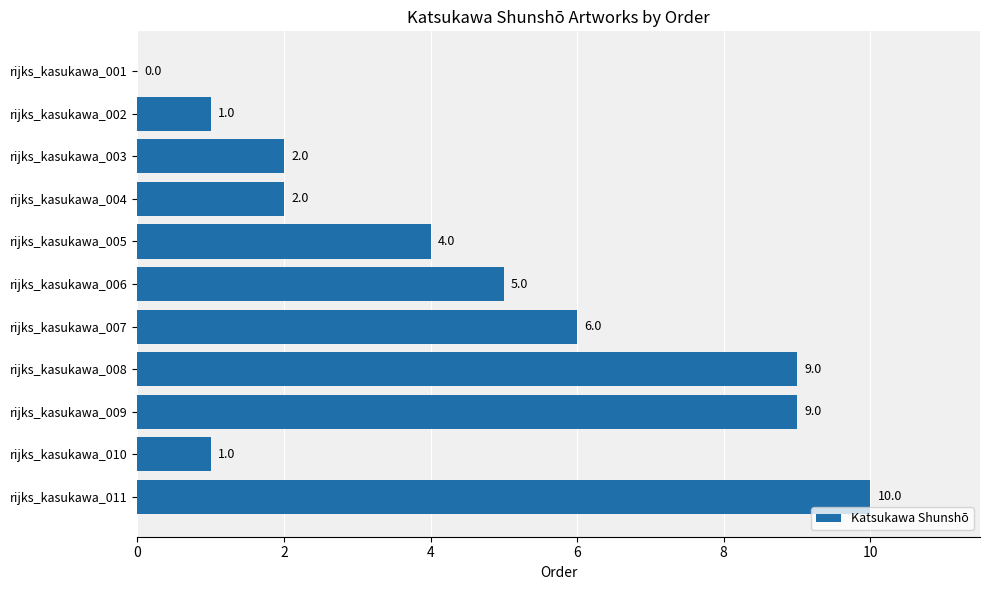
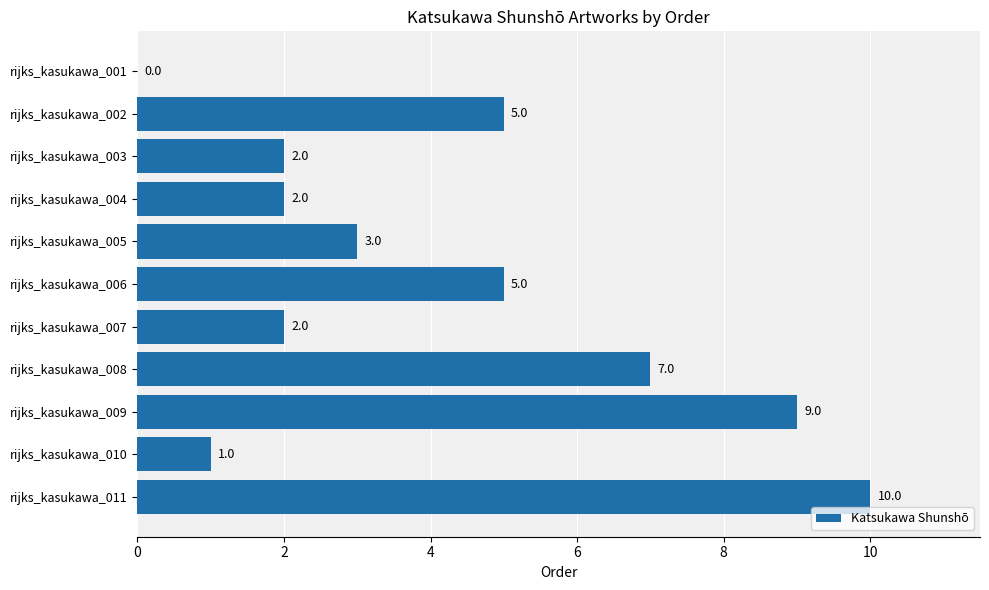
  {
    "rijks_kasukawa_001": 0.0,
-   "rijks_kasukawa_002": 1.0,
+   "rijks_kasukawa_002": 5.0,
    "rijks_kasukawa_003": 2.0,
    "rijks_kasukawa_004": 2.0,
-   "rijks_kasukawa_005": 4.0,
+   "rijks_kasukawa_005": 3.0,
    "rijks_kasukawa_006": 5.0,
-   "rijks_kasukawa_007": 6.0,
-   "rijks_kasukawa_008": 9.0,
+   "rijks_kasukawa_007": 2.0,
+   "rijks_kasukawa_008": 7.0,
    "rijks_kasukawa_009": 9.0,
    "rijks_kasukawa_010": 1.0,
    "rijks_kasukawa_011": 10.0
  }
